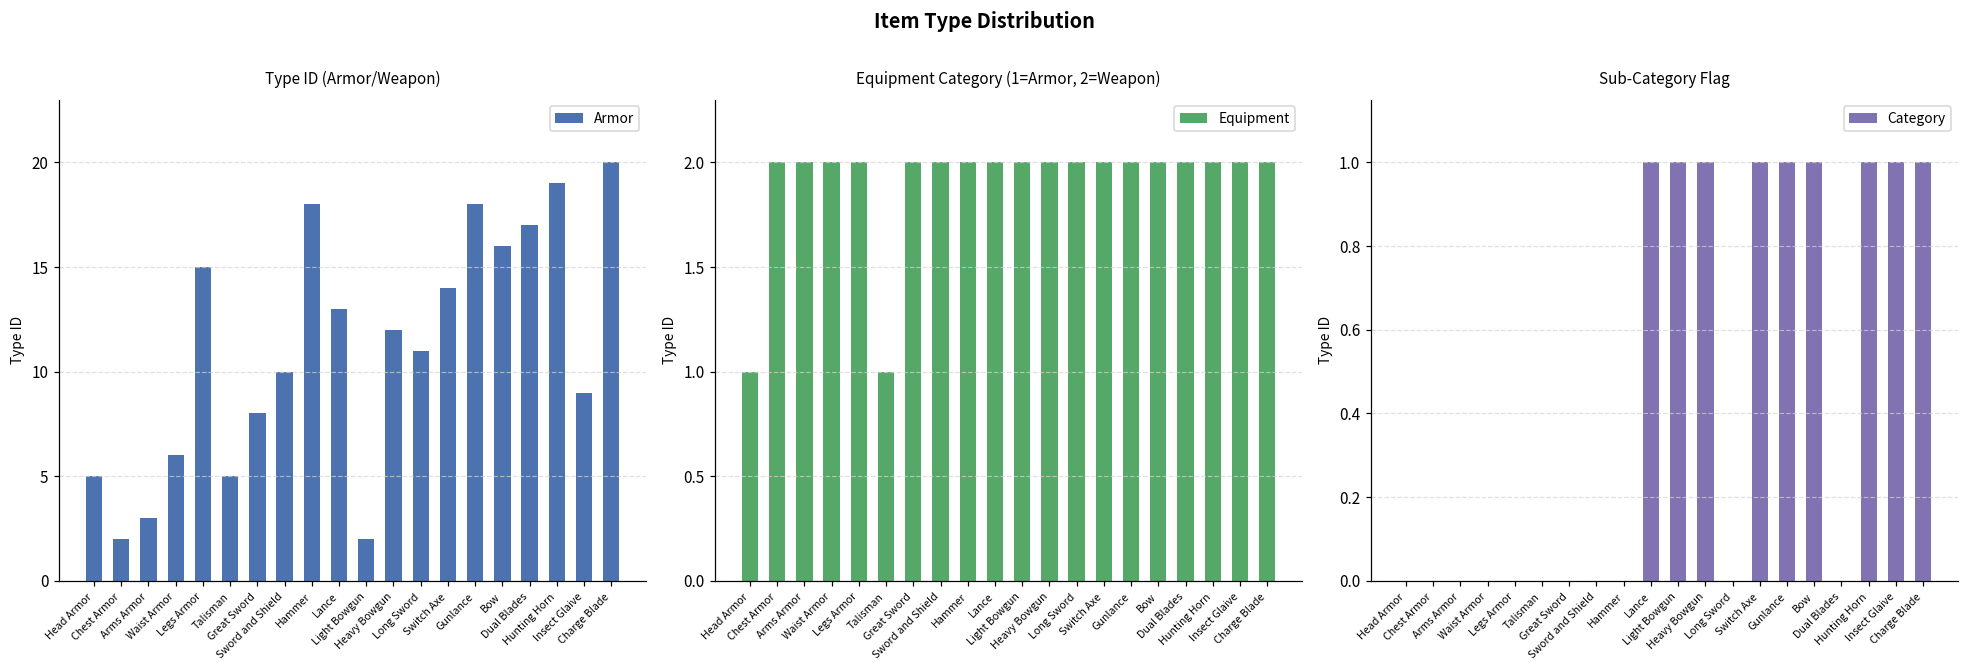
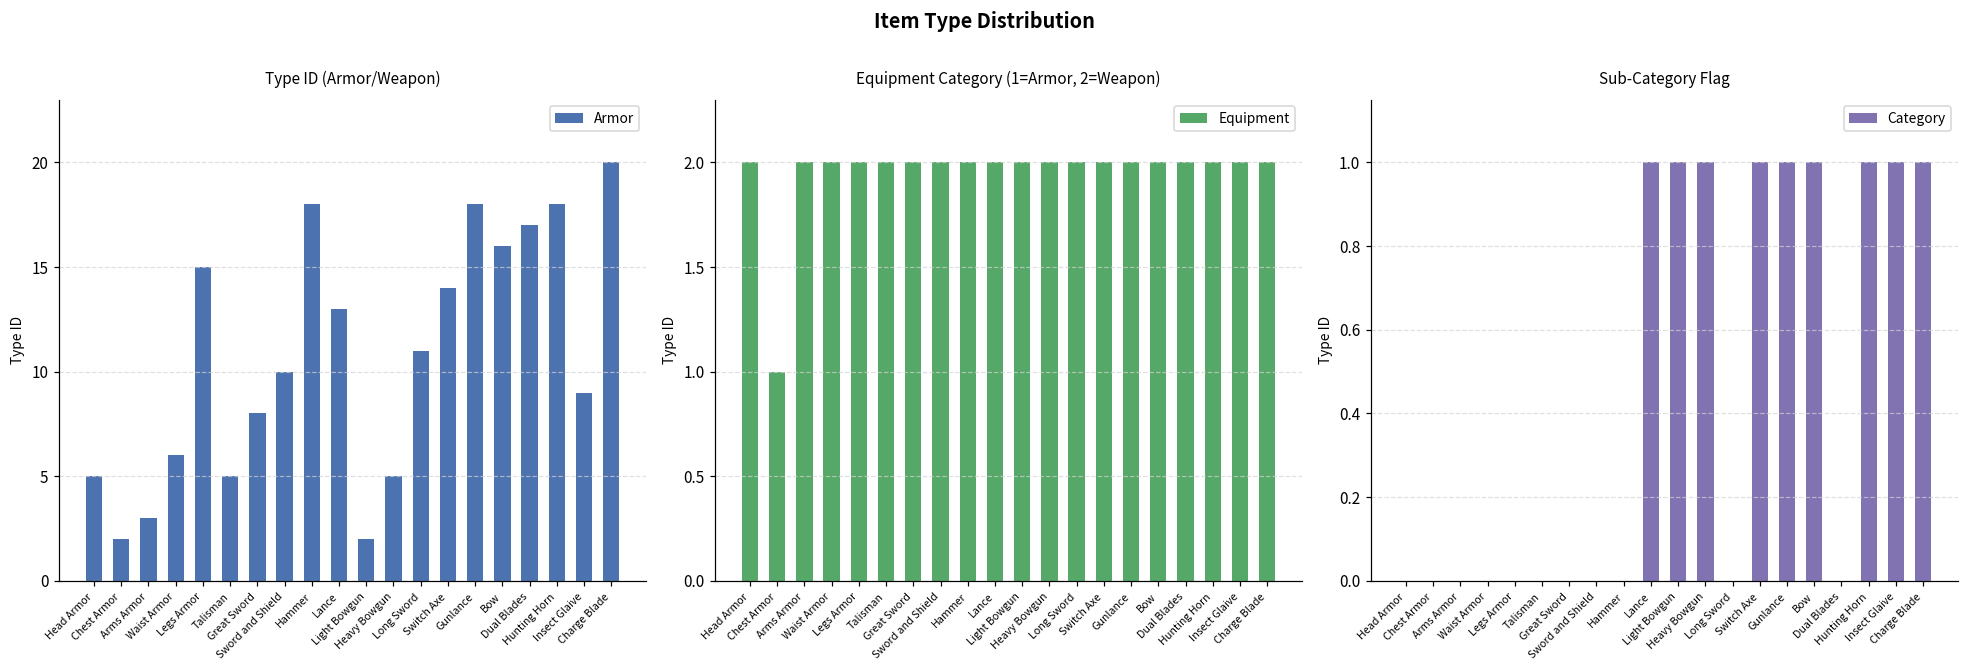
  {
    "Type ID (Armor/Weapon)": {
      "Head Armor": 5,
      "Chest Armor": 2,
      "Arms Armor": 3,
      "Waist Armor": 6,
      "Legs Armor": 15,
      "Talisman": 5,
      "Great Sword": 8,
      "Sword and Shield": 10,
      "Hammer": 18,
      "Lance": 13,
      "Light Bowgun": 2,
-     "Heavy Bowgun": 12,
+     "Heavy Bowgun": 5,
      "Long Sword": 11,
      "Switch Axe": 14,
      "Gunlance": 18,
      "Bow": 16,
      "Dual Blades": 17,
-     "Hunting Horn": 19,
+     "Hunting Horn": 18,
      "Insect Glaive": 9,
      "Charge Blade": 20
    },
    "Equipment Category (1=Armor, 2=Weapon)": {
-     "Head Armor": 1,
-     "Chest Armor": 2,
+     "Head Armor": 2,
+     "Chest Armor": 1,
      "Arms Armor": 2,
      "Waist Armor": 2,
      "Legs Armor": 2,
-     "Talisman": 1,
+     "Talisman": 2,
      "Great Sword": 2,
      "Sword and Shield": 2,
      "Hammer": 2,
      "Lance": 2,
      "Light Bowgun": 2,
      "Heavy Bowgun": 2,
      "Long Sword": 2,
      "Switch Axe": 2,
      "Gunlance": 2,
      "Bow": 2,
      "Dual Blades": 2,
      "Hunting Horn": 2,
      "Insect Glaive": 2,
      "Charge Blade": 2
    },
    "Sub-Category Flag": {
      "Head Armor": 0.00,
      "Chest Armor": 0.00,
      "Arms Armor": 0.00,
      "Waist Armor": 0.00,
      "Legs Armor": 0.00,
      "Talisman": 0.00,
      "Great Sword": 0.00,
      "Sword and Shield": 0.00,
      "Hammer": 0.00,
      "Lance": 1.00,
      "Light Bowgun": 1.00,
      "Heavy Bowgun": 1.00,
      "Long Sword": 0.00,
      "Switch Axe": 1.00,
      "Gunlance": 1.00,
      "Bow": 1.00,
      "Dual Blades": 0.00,
      "Hunting Horn": 1.00,
      "Insect Glaive": 1.00,
      "Charge Blade": 1.00
    }
  }
